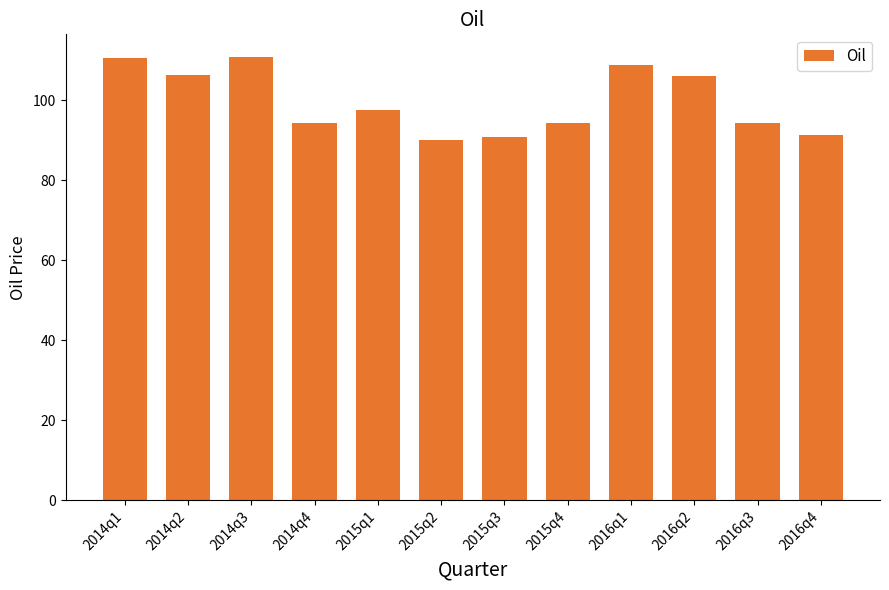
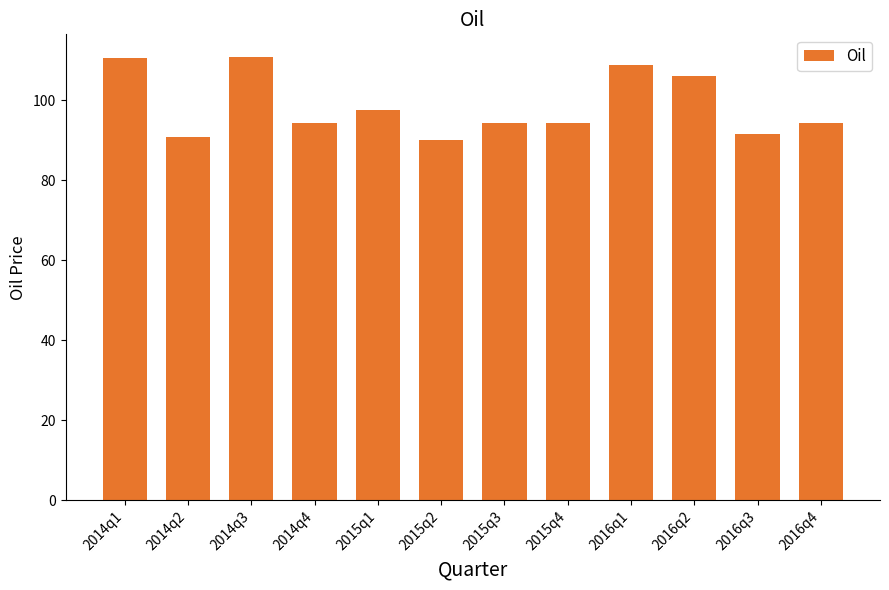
  {
    "2014q1": 111,
-   "2014q2": 106,
+   "2014q2": 91,
    "2014q3": 111,
    "2014q4": 94,
    "2015q1": 98,
    "2015q2": 90,
-   "2015q3": 91,
+   "2015q3": 94,
    "2015q4": 94,
    "2016q1": 109,
    "2016q2": 106,
-   "2016q3": 94,
-   "2016q4": 91
+   "2016q3": 91,
+   "2016q4": 94
  }
